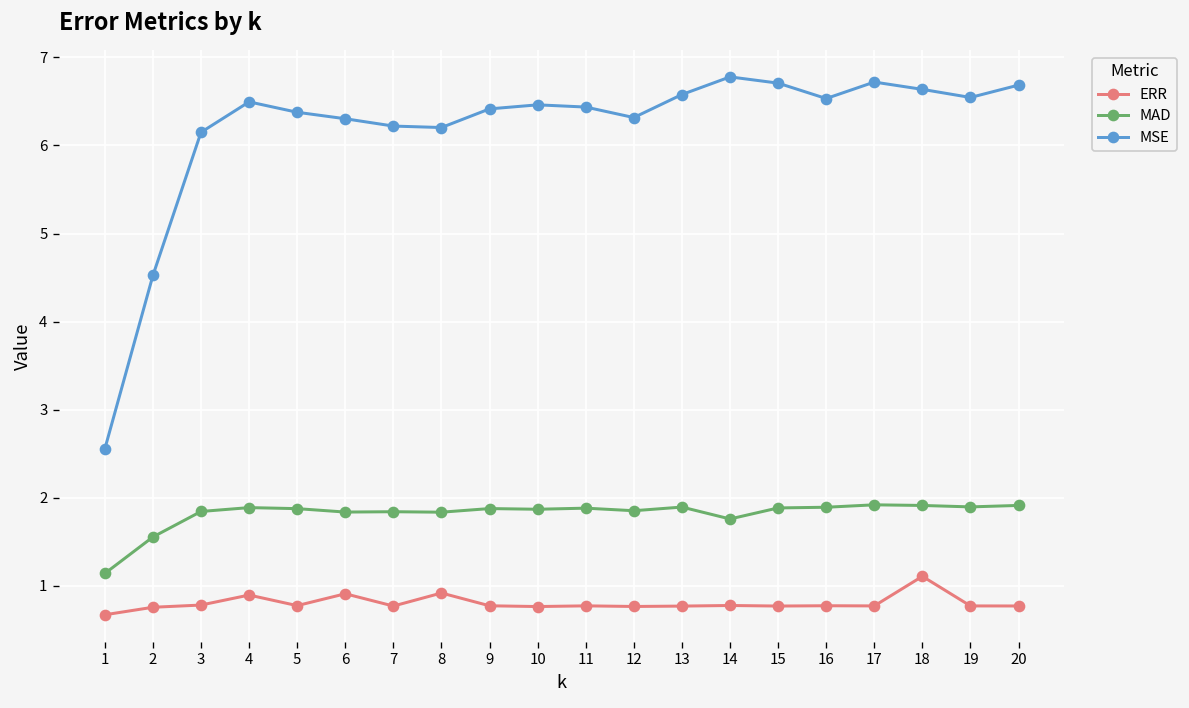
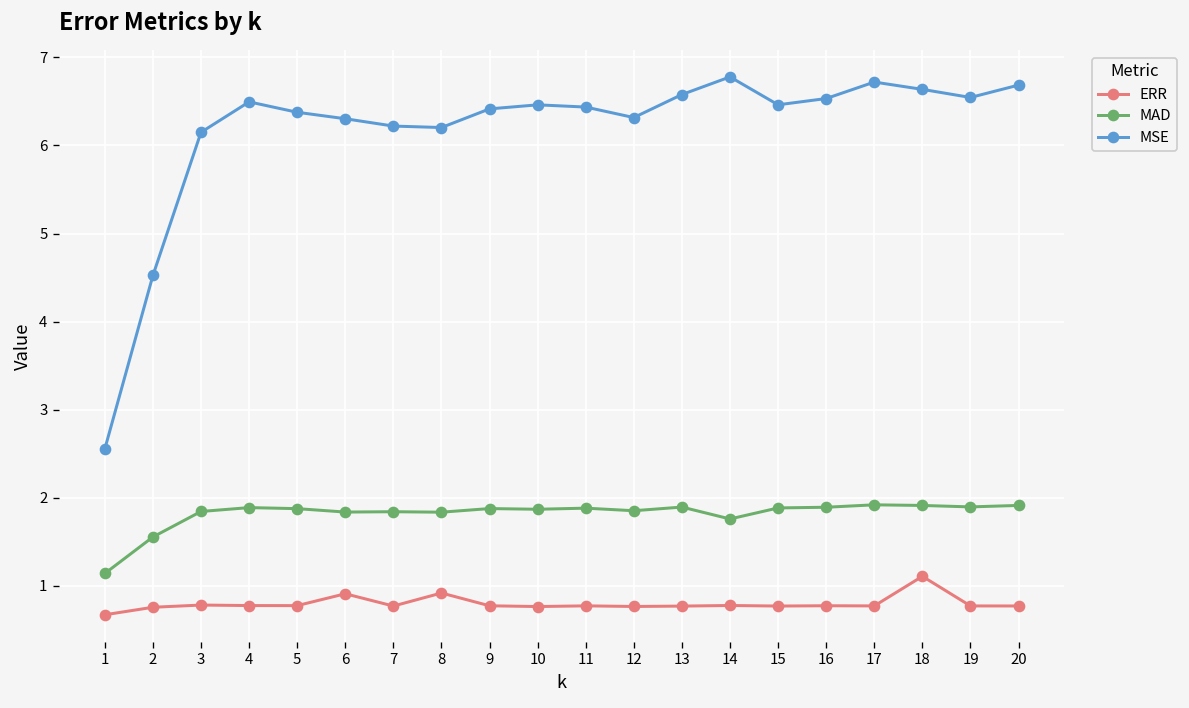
  {
    "ERR": {
      "1": 0.7,
      "2": 0.8,
      "3": 0.8,
-     "4": 0.9,
+     "4": 0.8,
      "5": 0.8,
      "6": 0.9,
      "7": 0.8,
      "8": 0.9,
      "9": 0.8,
      "10": 0.8,
      "11": 0.8,
      "12": 0.8,
      "13": 0.8,
      "14": 0.8,
      "15": 0.8,
      "16": 0.8,
      "17": 0.8,
      "18": 1.1,
      "19": 0.8,
      "20": 0.8
    },
    "MAD": {
      "1": 1.1,
      "2": 1.6,
      "3": 1.8,
      "4": 1.9,
      "5": 1.9,
      "6": 1.8,
      "7": 1.8,
      "8": 1.8,
      "9": 1.9,
      "10": 1.9,
      "11": 1.9,
      "12": 1.9,
      "13": 1.9,
      "14": 1.8,
      "15": 1.9,
      "16": 1.9,
      "17": 1.9,
      "18": 1.9,
      "19": 1.9,
      "20": 1.9
    },
    "MSE": {
      "1": 2.6,
      "2": 4.5,
      "3": 6.1,
      "4": 6.5,
      "5": 6.4,
      "6": 6.3,
      "7": 6.2,
      "8": 6.2,
      "9": 6.4,
      "10": 6.5,
      "11": 6.4,
      "12": 6.3,
      "13": 6.6,
      "14": 6.8,
-     "15": 6.7,
+     "15": 6.5,
      "16": 6.5,
      "17": 6.7,
      "18": 6.6,
      "19": 6.5,
      "20": 6.7
    }
  }
